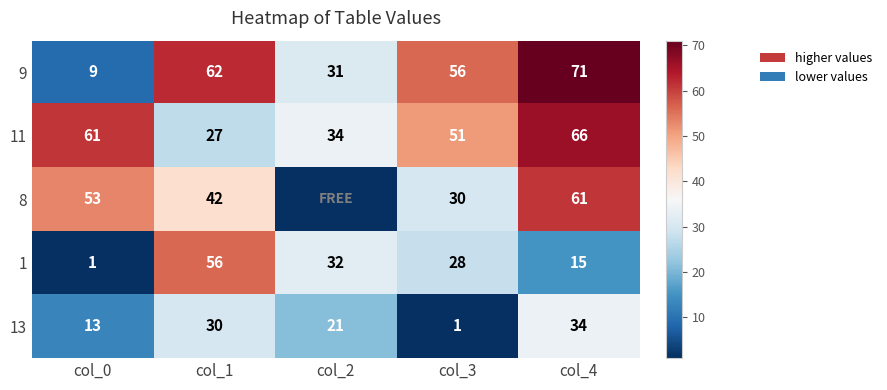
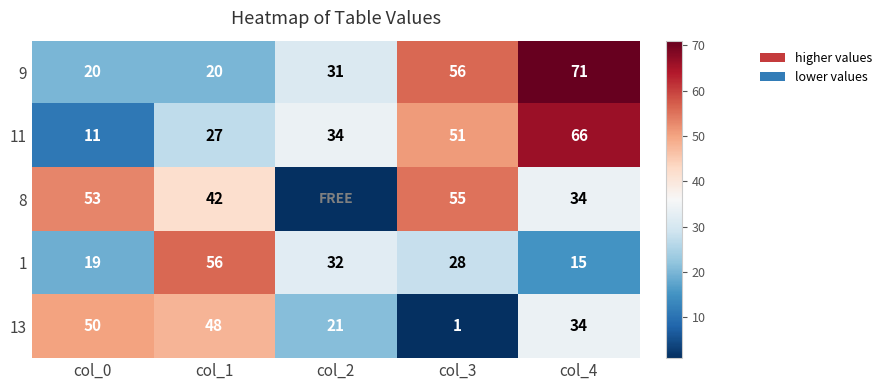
  {
    "9": {
-     "col_0": 9,
-     "col_1": 62,
+     "col_0": 20,
+     "col_1": 20,
      "col_2": 31,
      "col_3": 56,
      "col_4": 71
    },
    "11": {
-     "col_0": 61,
+     "col_0": 11,
      "col_1": 27,
      "col_2": 34,
      "col_3": 51,
      "col_4": 66
    },
    "8": {
      "col_0": 53,
      "col_1": 42,
-     "col_3": 30,
-     "col_4": 61
+     "col_3": 55,
+     "col_4": 34
    },
    "1": {
-     "col_0": 1,
+     "col_0": 19,
      "col_1": 56,
      "col_2": 32,
      "col_3": 28,
      "col_4": 15
    },
    "13": {
-     "col_0": 13,
-     "col_1": 30,
+     "col_0": 50,
+     "col_1": 48,
      "col_2": 21,
      "col_3": 1,
      "col_4": 34
    }
  }
